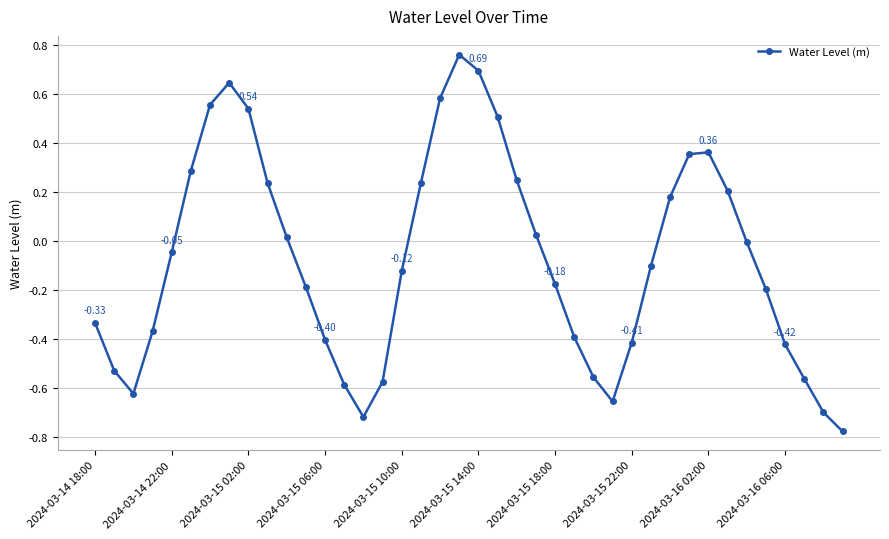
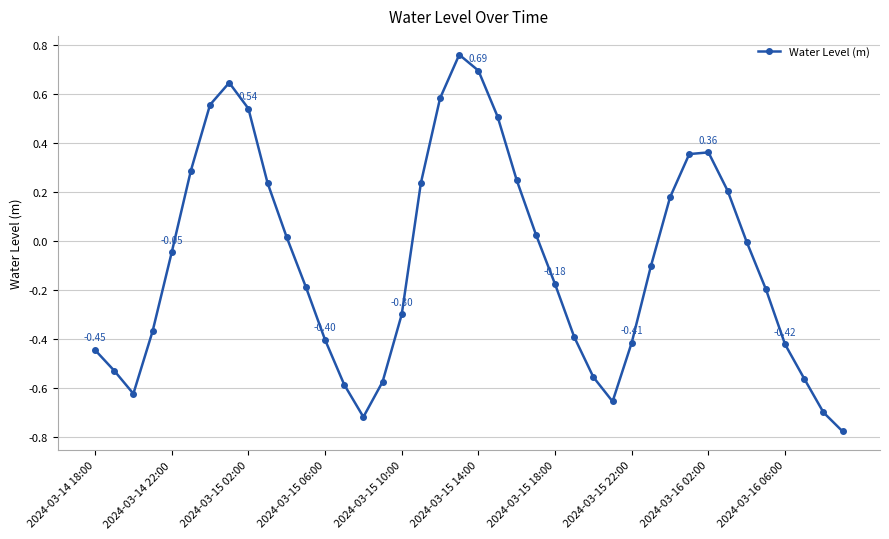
  {
-   "2024-03-14 18:00": -0.33,
+   "2024-03-14 18:00": -0.45,
    "2024-03-14 22:00": -0.05,
    "2024-03-15 02:00": 0.54,
    "2024-03-15 06:00": -0.40,
-   "2024-03-15 10:00": -0.12,
+   "2024-03-15 10:00": -0.30,
    "2024-03-15 14:00": 0.69,
    "2024-03-15 18:00": -0.18,
    "2024-03-15 22:00": -0.41,
    "2024-03-16 02:00": 0.36,
    "2024-03-16 06:00": -0.42
  }
